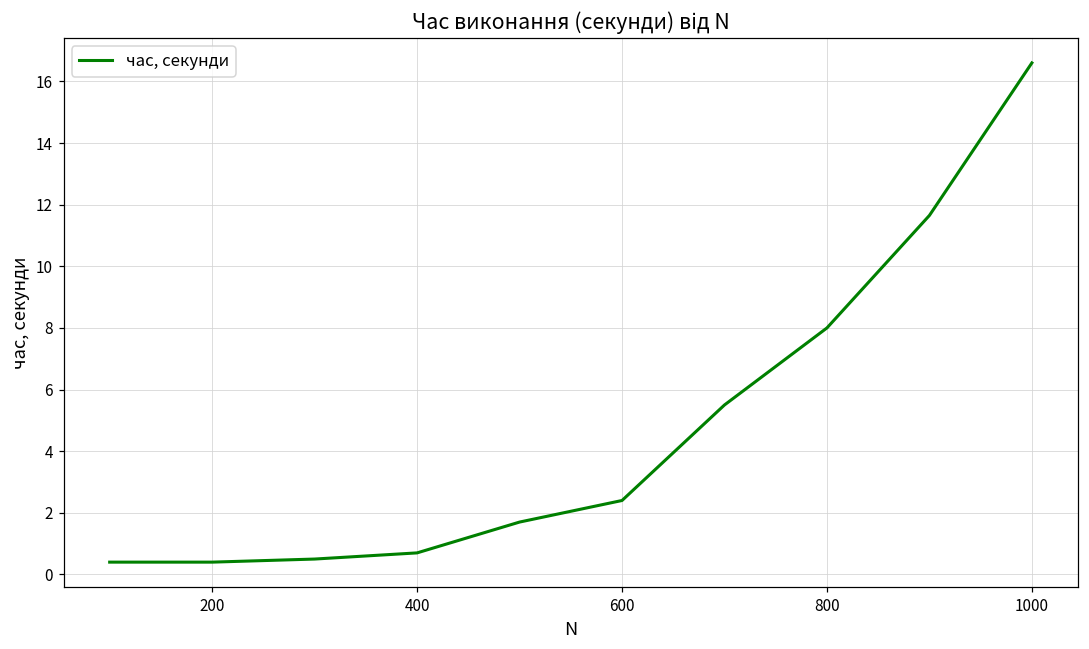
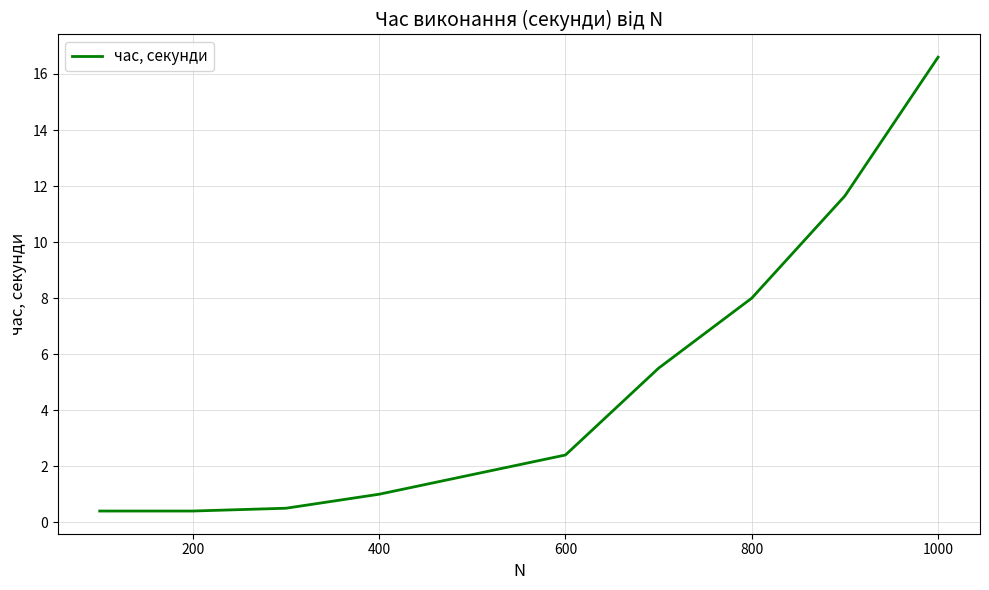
  {
    "200": 0.4,
-   "400": 0.7,
+   "400": 1.0,
    "600": 2.4,
    "800": 8.0,
    "1000": 16.6
  }
